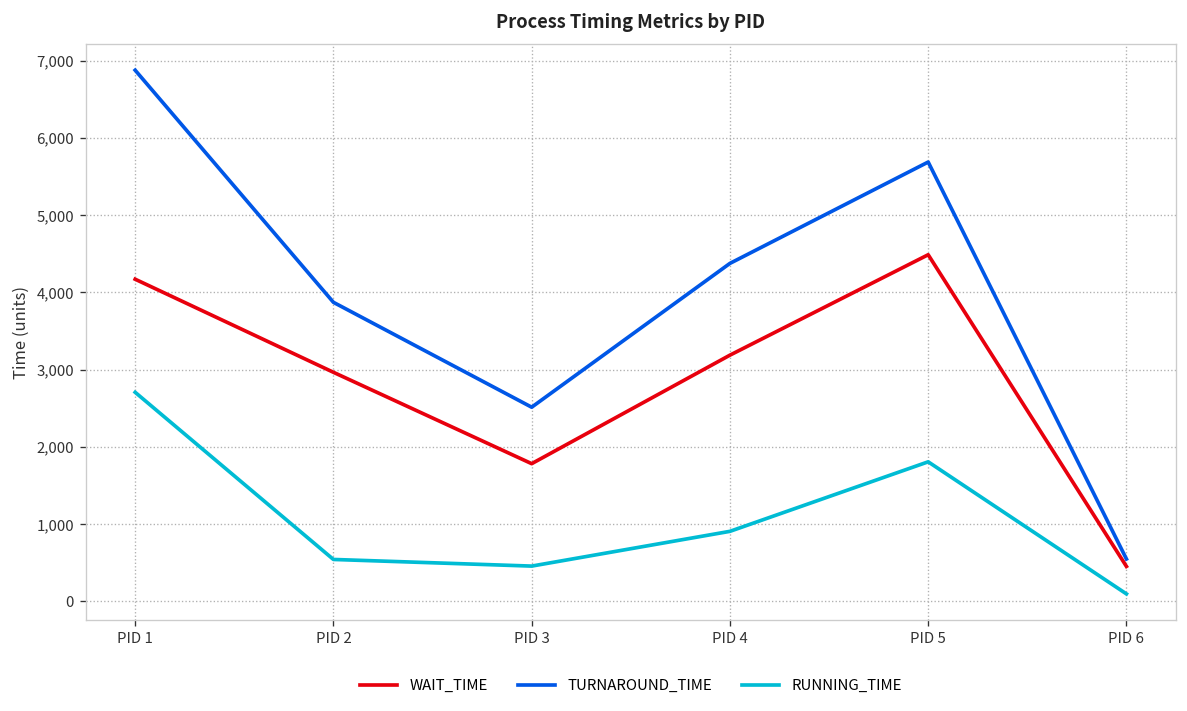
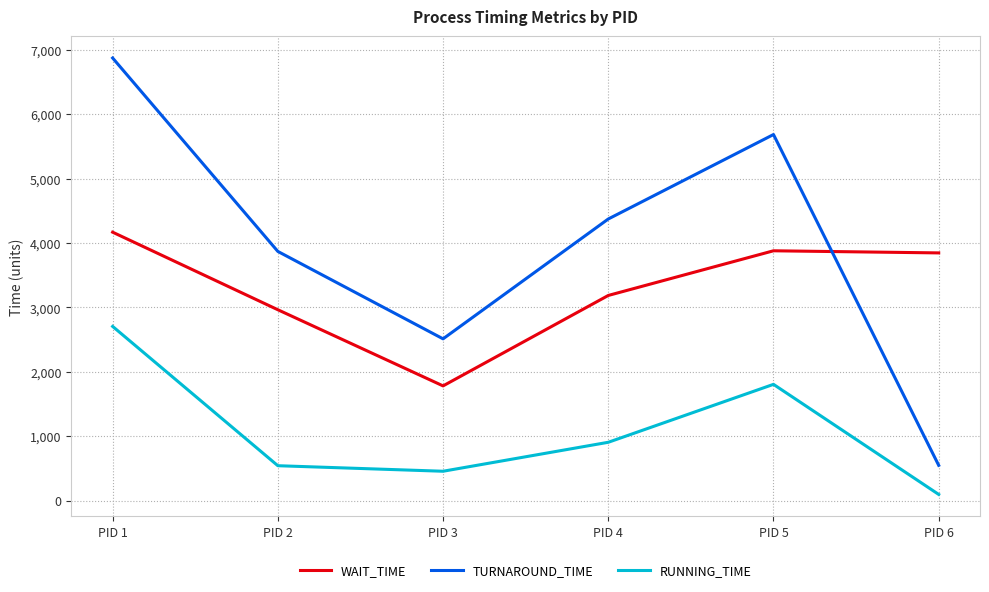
  {
    "WAIT_TIME": {
      "PID 1": "4,200",
      "PID 2": "3,000",
      "PID 3": "1,800",
      "PID 4": "3,200",
-     "PID 5": "4,500",
-     "PID 6": "500"
+     "PID 5": "3,900",
+     "PID 6": "3,800"
    },
    "TURNAROUND_TIME": {
      "PID 1": "6,900",
      "PID 2": "3,900",
      "PID 3": "2,500",
      "PID 4": "4,400",
      "PID 5": "5,700",
      "PID 6": "500"
    },
    "RUNNING_TIME": {
      "PID 1": "2,700",
      "PID 2": "500",
      "PID 3": "500",
      "PID 4": "900",
      "PID 5": "1,800",
      "PID 6": "100"
    }
  }
